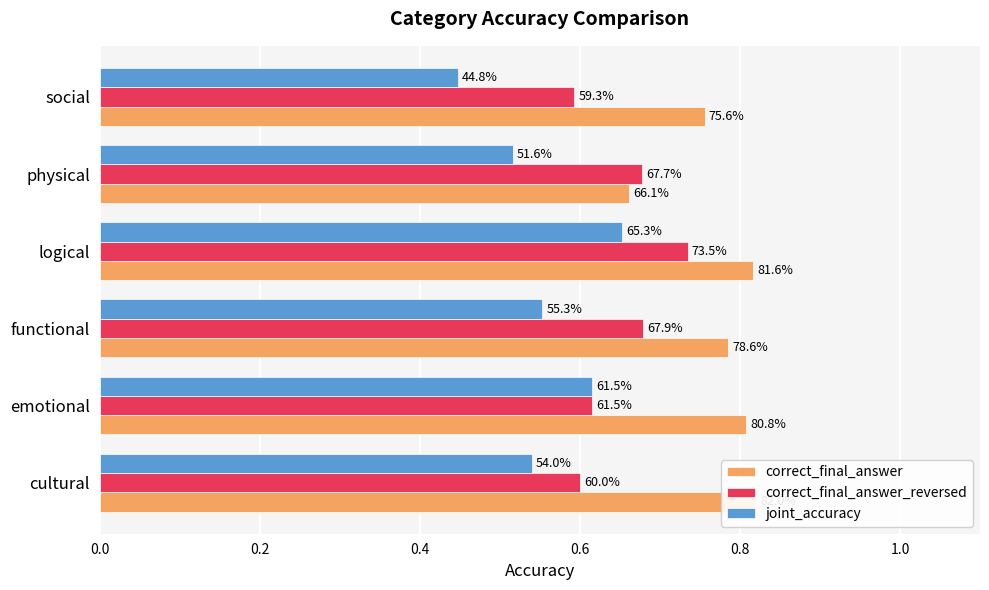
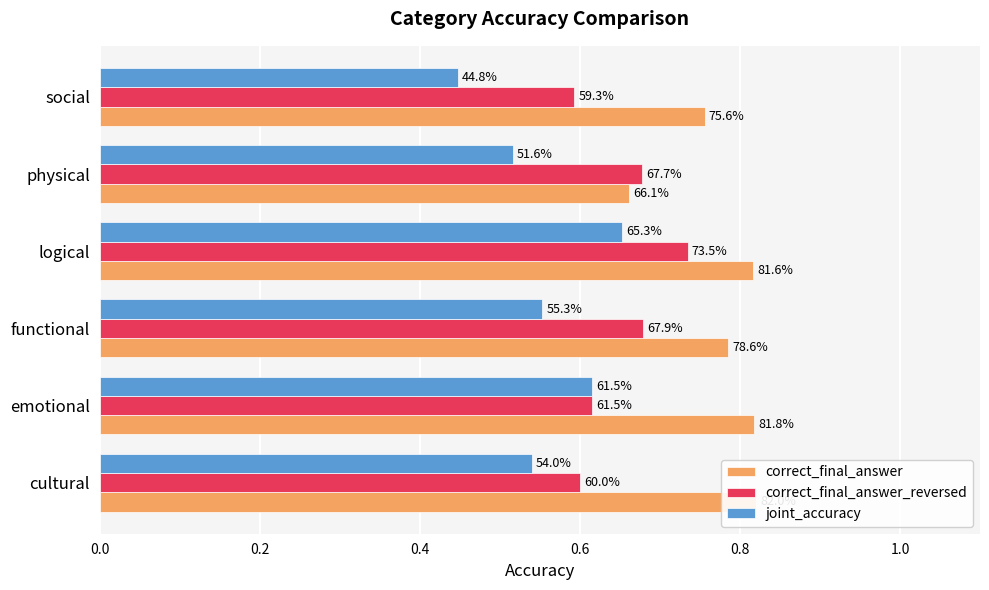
  {
    "correct_final_answer": {
      "social": "75.6%",
      "physical": "66.1%",
      "logical": "81.6%",
      "functional": "78.6%",
-     "emotional": "80.8%"
+     "emotional": "81.8%"
    },
    "correct_final_answer_reversed": {
      "social": "59.3%",
      "physical": "67.7%",
      "logical": "73.5%",
      "functional": "67.9%",
      "emotional": "61.5%",
      "cultural": "60.0%"
    },
    "joint_accuracy": {
      "social": "44.8%",
      "physical": "51.6%",
      "logical": "65.3%",
      "functional": "55.3%",
      "emotional": "61.5%",
      "cultural": "54.0%"
    }
  }
